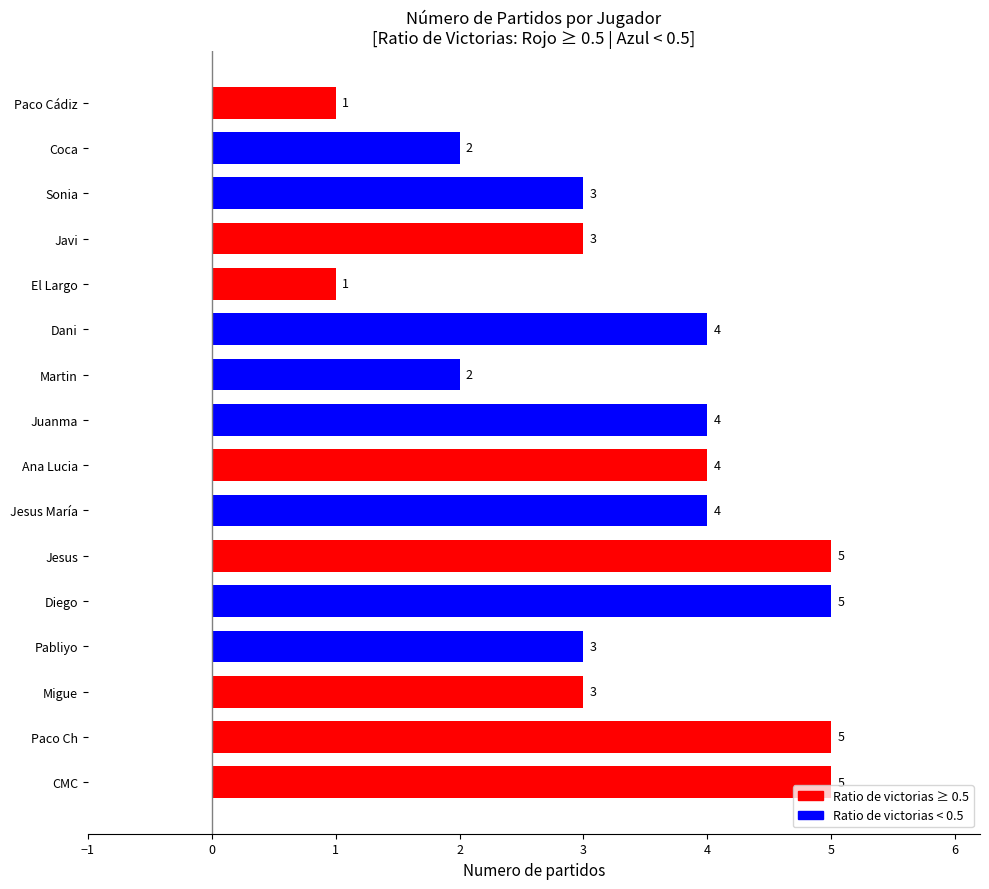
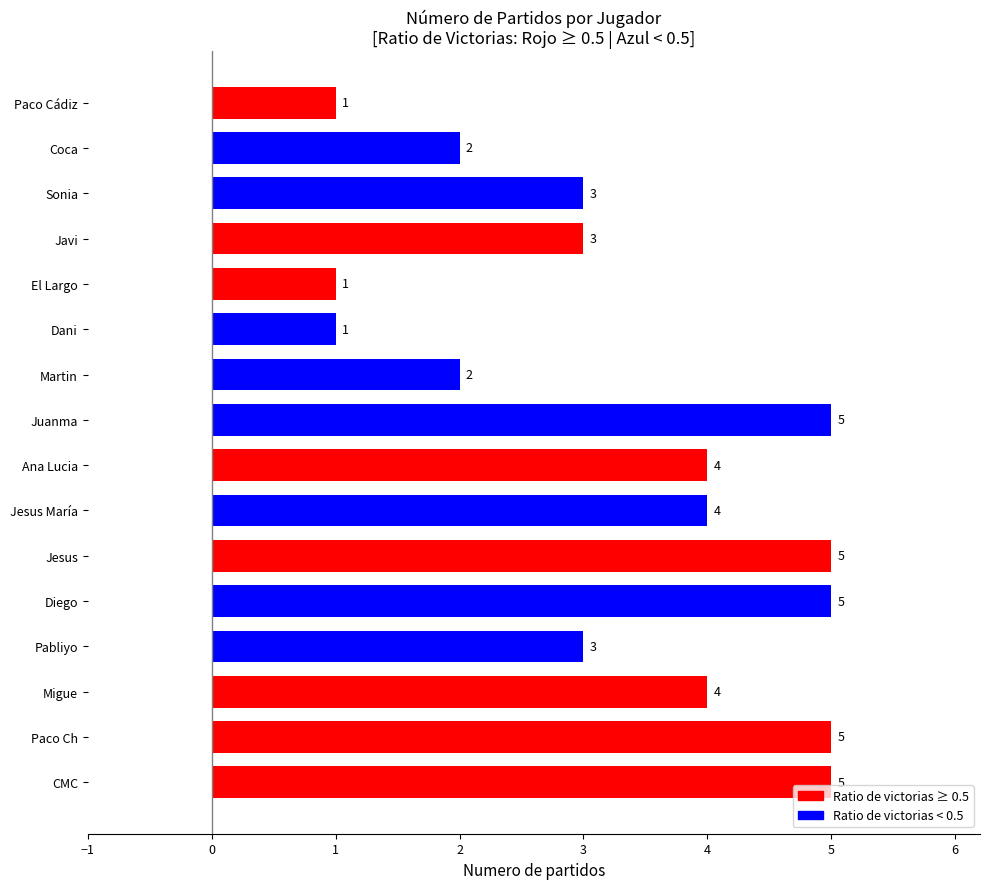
  {
    "Paco Cádiz": 1,
    "Coca": 2,
    "Sonia": 3,
    "Javi": 3,
    "El Largo": 1,
-   "Dani": 4,
+   "Dani": 1,
    "Martin": 2,
-   "Juanma": 4,
+   "Juanma": 5,
    "Ana Lucia": 4,
    "Jesus María": 4,
    "Jesus": 5,
    "Diego": 5,
    "Pabliyo": 3,
-   "Migue": 3,
+   "Migue": 4,
    "Paco Ch": 5
  }
